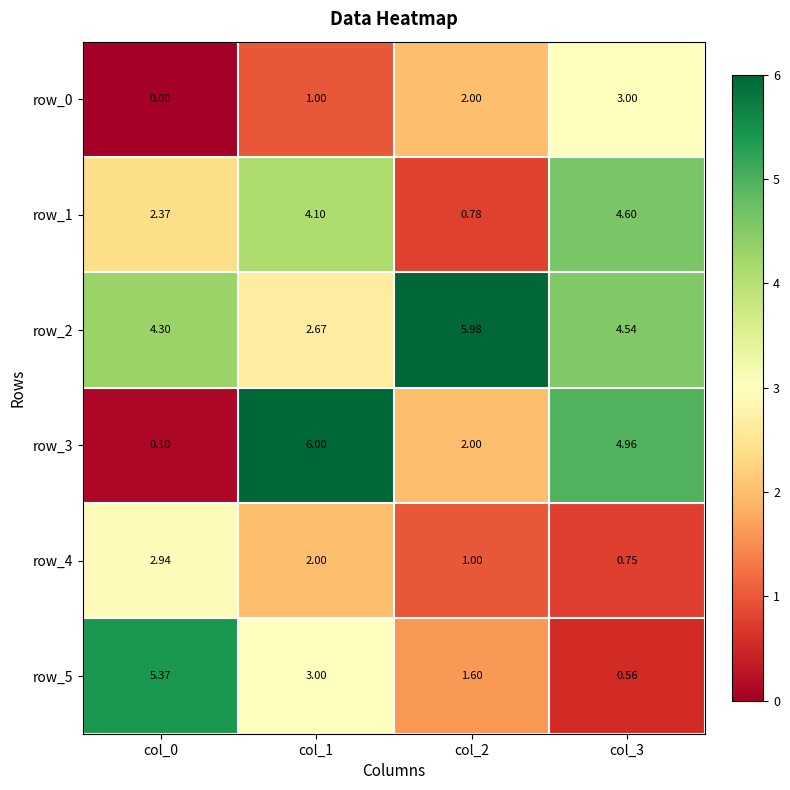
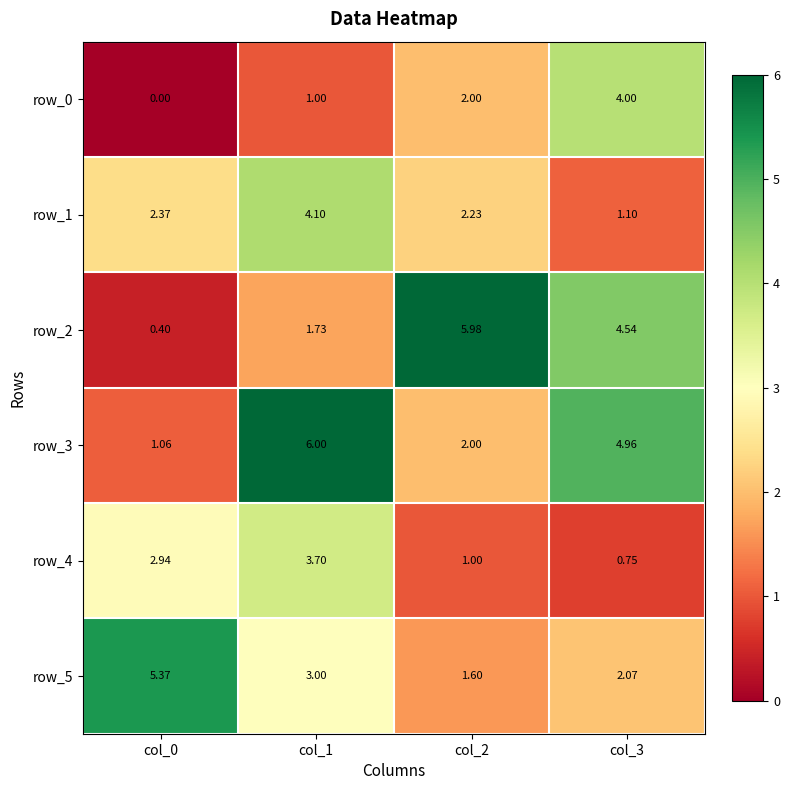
  {
    "row_0": {
      "col_0": 0.00,
      "col_1": 1.00,
      "col_2": 2.00,
-     "col_3": 3.00
+     "col_3": 4.00
    },
    "row_1": {
      "col_0": 2.37,
      "col_1": 4.10,
-     "col_2": 0.78,
-     "col_3": 4.60
+     "col_2": 2.23,
+     "col_3": 1.10
    },
    "row_2": {
-     "col_0": 4.30,
-     "col_1": 2.67,
+     "col_0": 0.40,
+     "col_1": 1.73,
      "col_2": 5.98,
      "col_3": 4.54
    },
    "row_3": {
-     "col_0": 0.10,
+     "col_0": 1.06,
      "col_1": 6.00,
      "col_2": 2.00,
      "col_3": 4.96
    },
    "row_4": {
      "col_0": 2.94,
-     "col_1": 2.00,
+     "col_1": 3.70,
      "col_2": 1.00,
      "col_3": 0.75
    },
    "row_5": {
      "col_0": 5.37,
      "col_1": 3.00,
      "col_2": 1.60,
-     "col_3": 0.56
+     "col_3": 2.07
    }
  }
